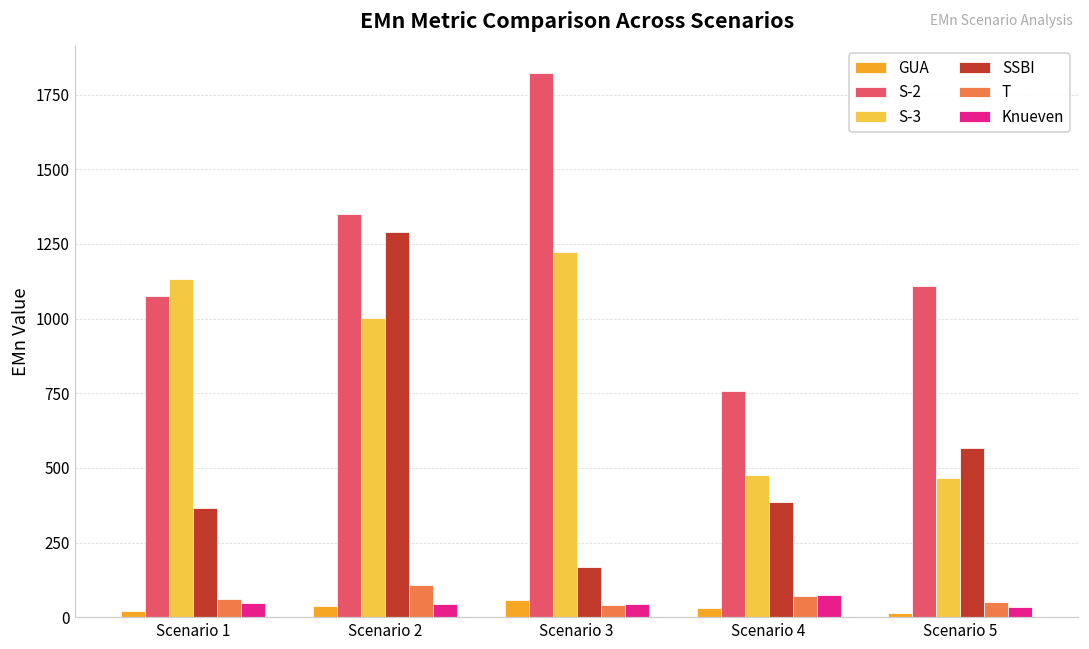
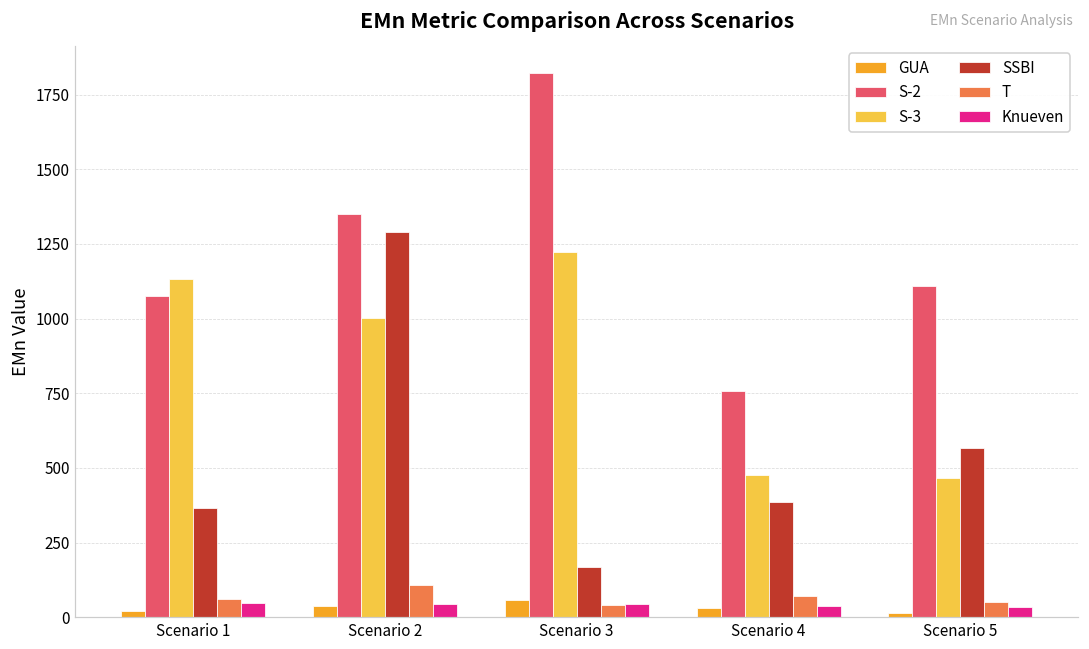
  {
    "SSBI": {
      "Scenario 1": 370,
      "Scenario 2": 1290,
      "Scenario 3": 170,
      "Scenario 4": 380,
      "Scenario 5": 570
    },
    "Knueven": {
      "Scenario 1": 50,
      "Scenario 2": 40,
      "Scenario 3": 40,
-     "Scenario 4": 70,
+     "Scenario 4": 40,
      "Scenario 5": 30
    }
  }
